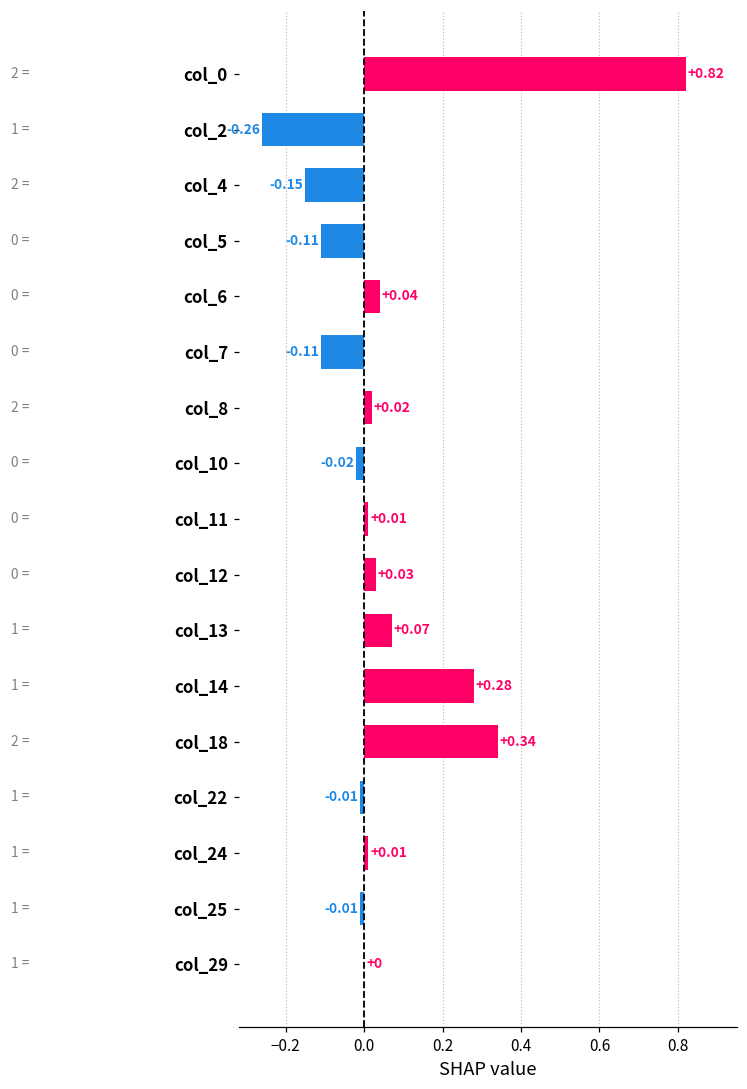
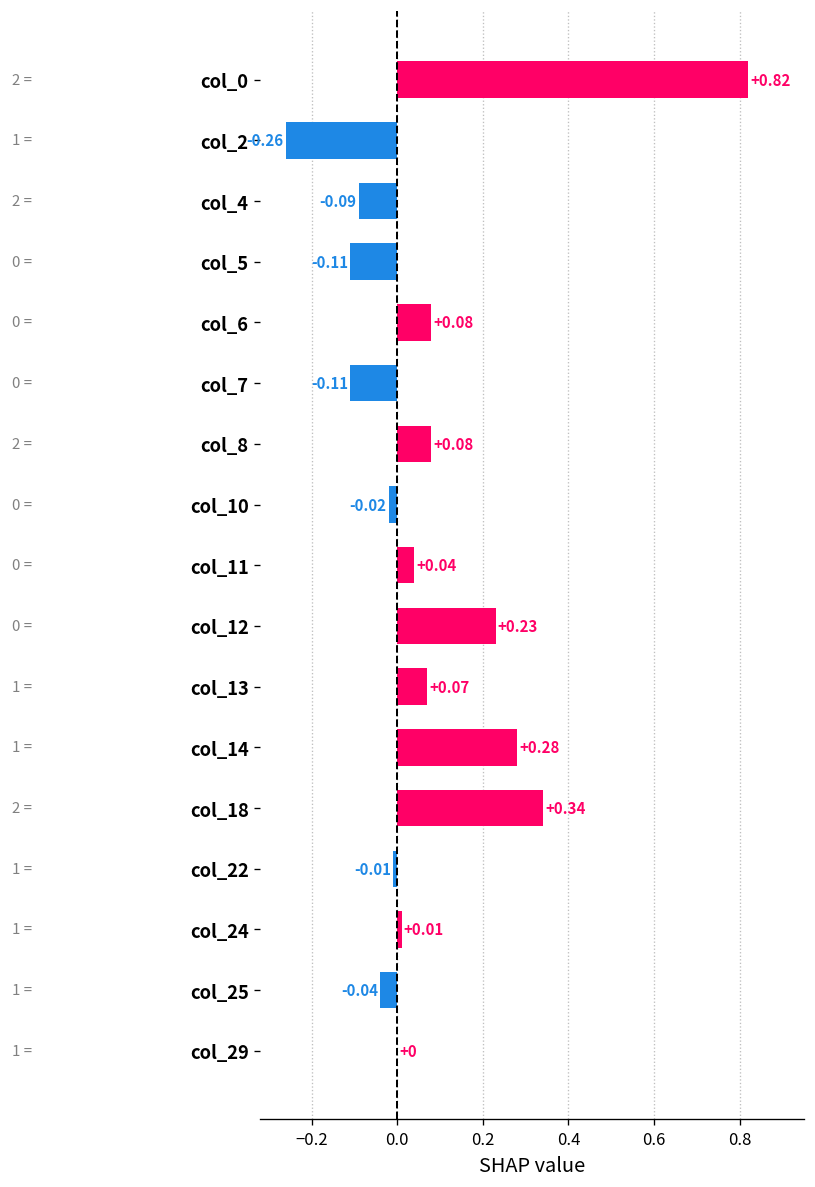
  {
    "col_0": "+0.82",
    "col_2": "-0.26",
-   "col_4": "-0.15",
+   "col_4": "-0.09",
    "col_5": "-0.11",
-   "col_6": "+0.04",
+   "col_6": "+0.08",
    "col_7": "-0.11",
-   "col_8": "+0.02",
+   "col_8": "+0.08",
    "col_10": "-0.02",
-   "col_11": "+0.01",
-   "col_12": "+0.03",
+   "col_11": "+0.04",
+   "col_12": "+0.23",
    "col_13": "+0.07",
    "col_14": "+0.28",
    "col_18": "+0.34",
    "col_22": "-0.01",
    "col_24": "+0.01",
-   "col_25": "-0.01",
+   "col_25": "-0.04",
    "col_29": "+0"
  }
